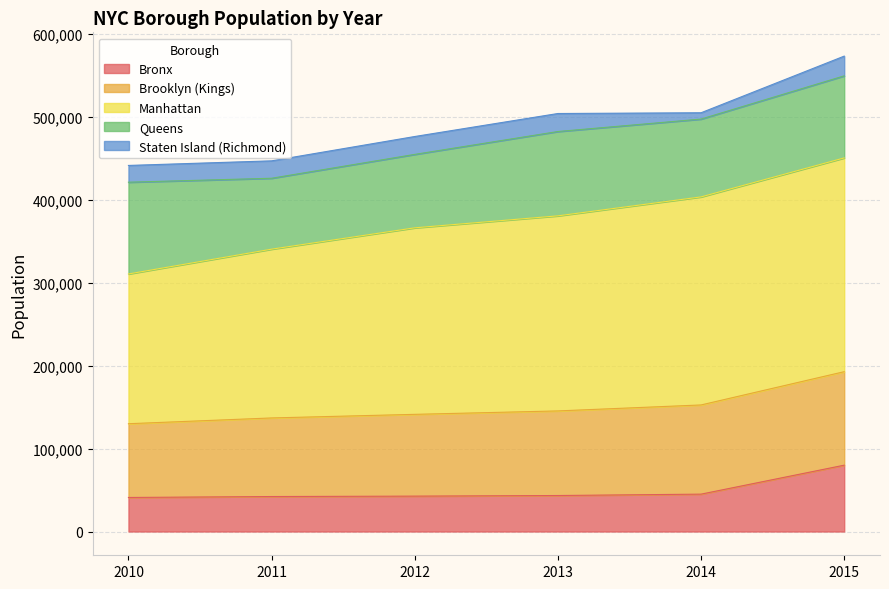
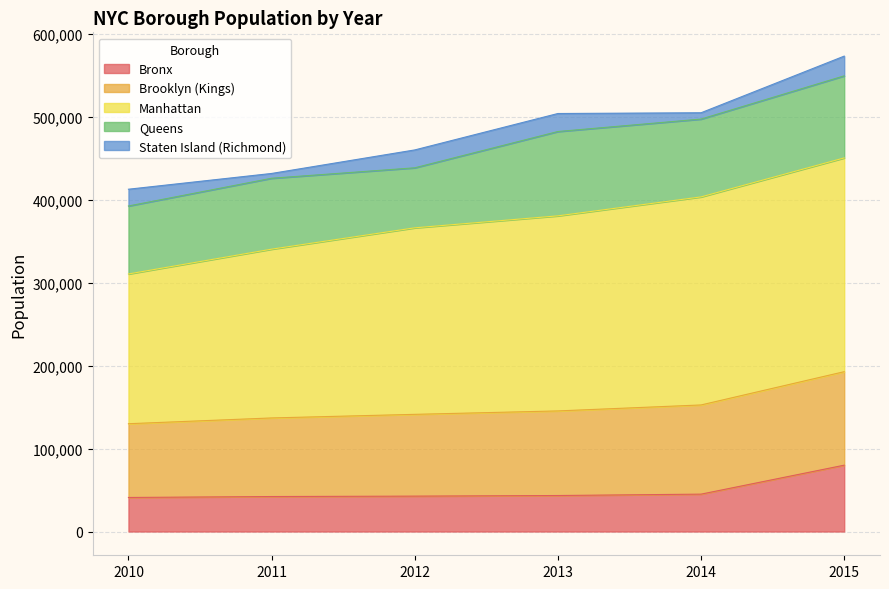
  {
    "Bronx": {
      "2010": "40,000",
      "2011": "40,000",
      "2012": "40,000",
      "2013": "40,000",
      "2014": "50,000",
      "2015": "80,000"
    },
    "Queens": {
-     "2010": "110,000",
+     "2010": "80,000",
      "2011": "90,000",
-     "2012": "90,000",
+     "2012": "70,000",
      "2013": "100,000",
      "2014": "90,000",
      "2015": "100,000"
    },
    "Staten Island (Richmond)": {
      "2010": "20,000",
-     "2011": "20,000",
+     "2011": "10,000",
      "2012": "20,000",
      "2013": "20,000",
      "2014": "10,000",
      "2015": "20,000"
    }
  }
